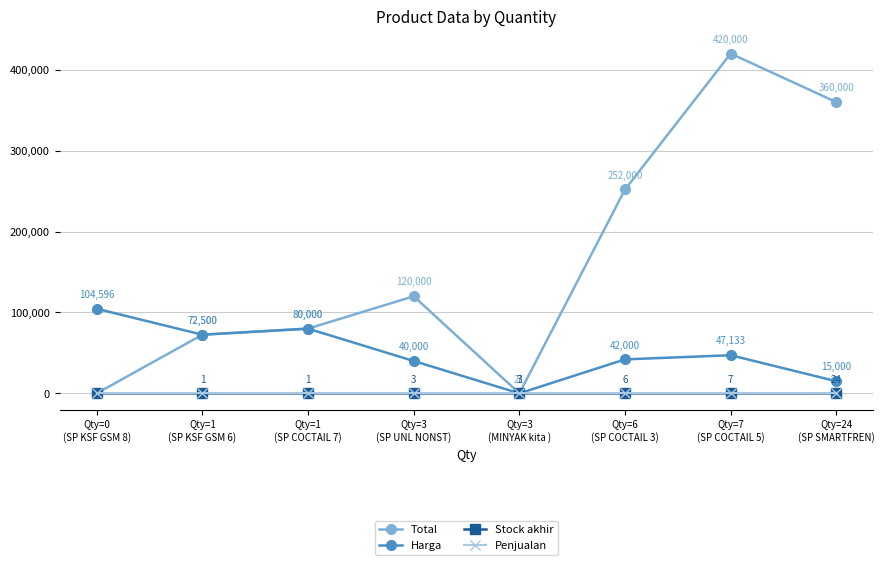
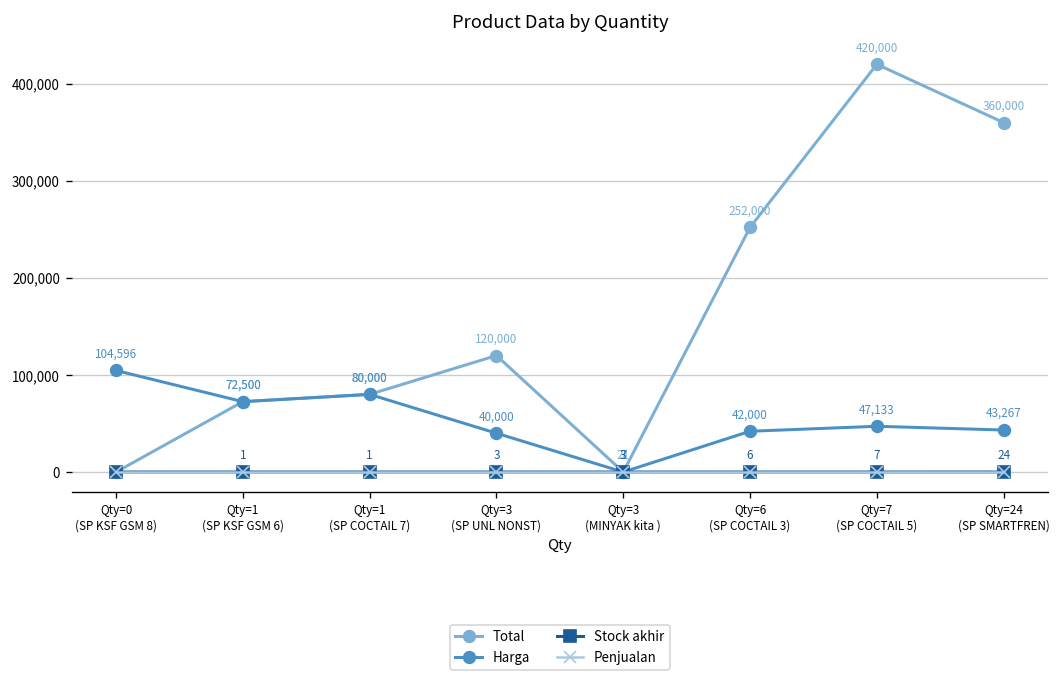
  {
    "Harga": {
      "Qty=0 (SP KSF GSM 8)": "104,596",
      "Qty=3 (SP UNL NONST)": "40,000",
      "Qty=6 (SP COCTAIL 3)": "42,000",
      "Qty=7 (SP COCTAIL 5)": "47,133",
-     "Qty=24 (SP SMARTFREN)": "15,000"
+     "Qty=24 (SP SMARTFREN)": "43,267"
    }
  }
